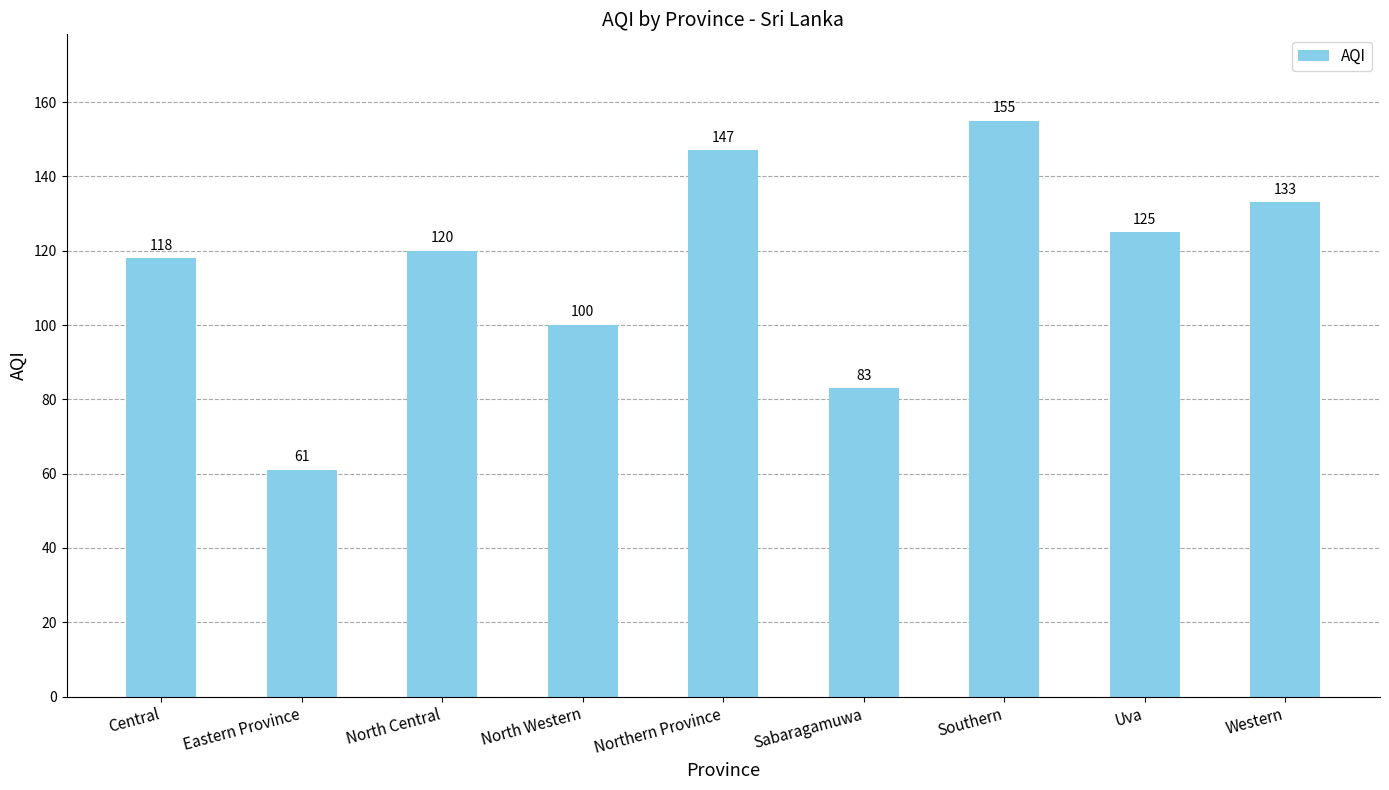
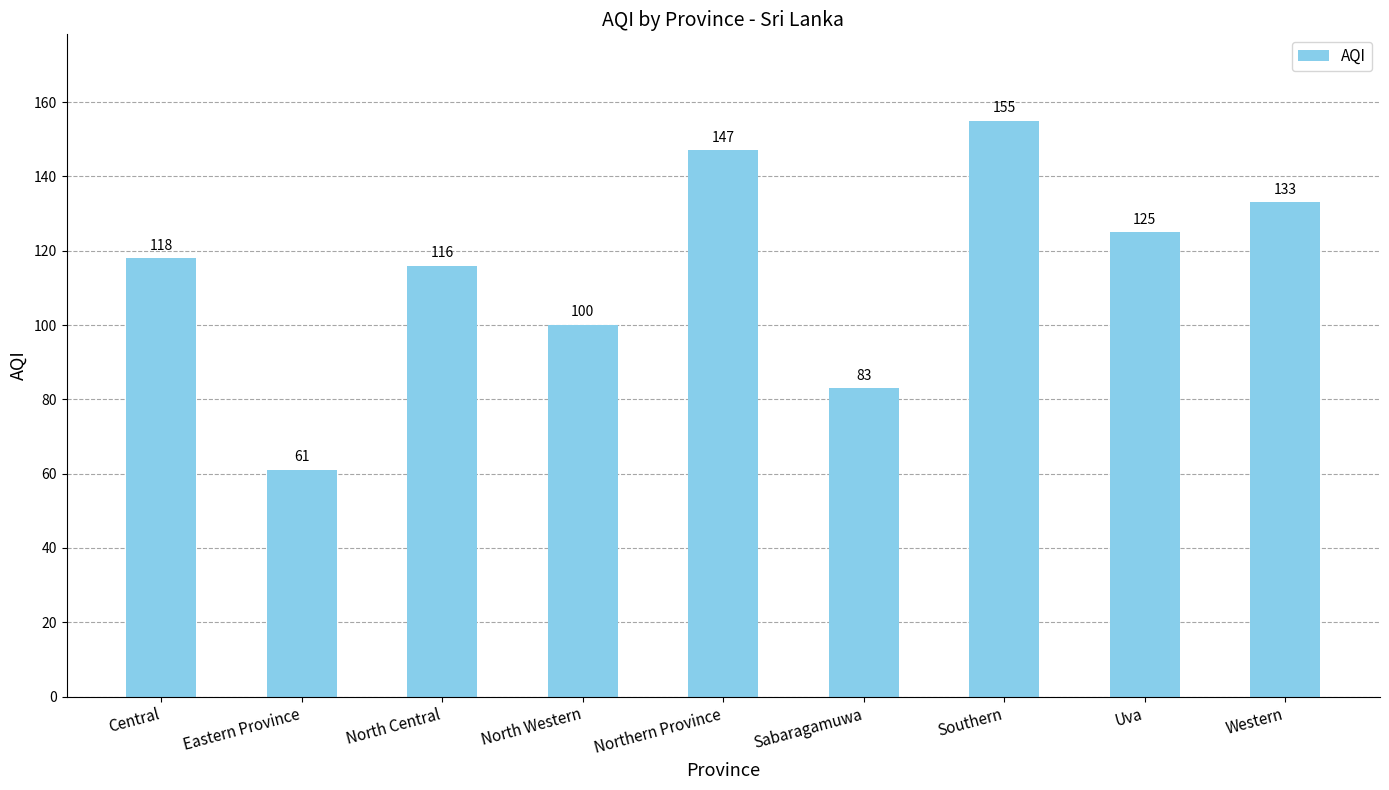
  {
    "Central": 118,
    "Eastern Province": 61,
-   "North Central": 120,
+   "North Central": 116,
    "North Western": 100,
    "Northern Province": 147,
    "Sabaragamuwa": 83,
    "Southern": 155,
    "Uva": 125,
    "Western": 133
  }
